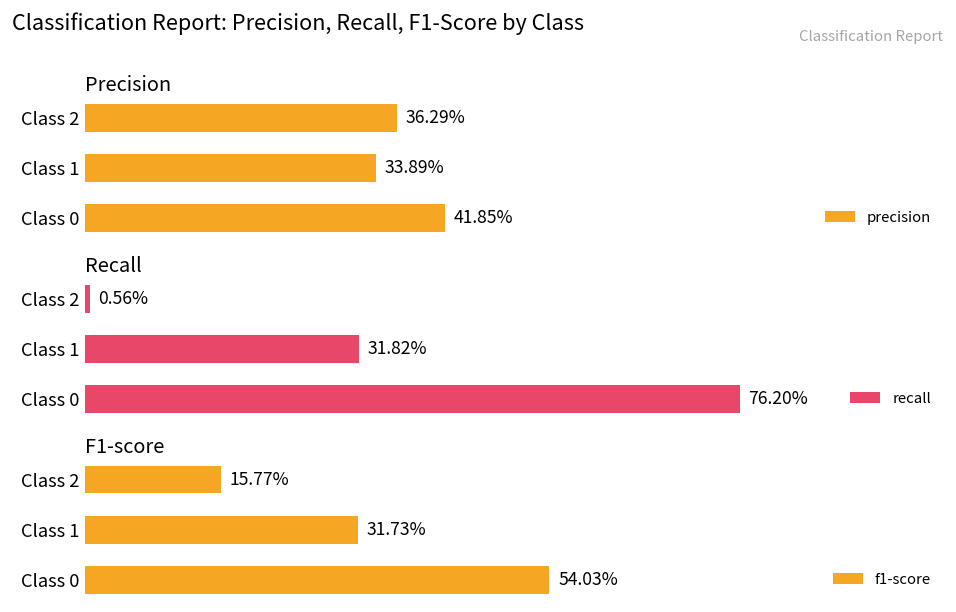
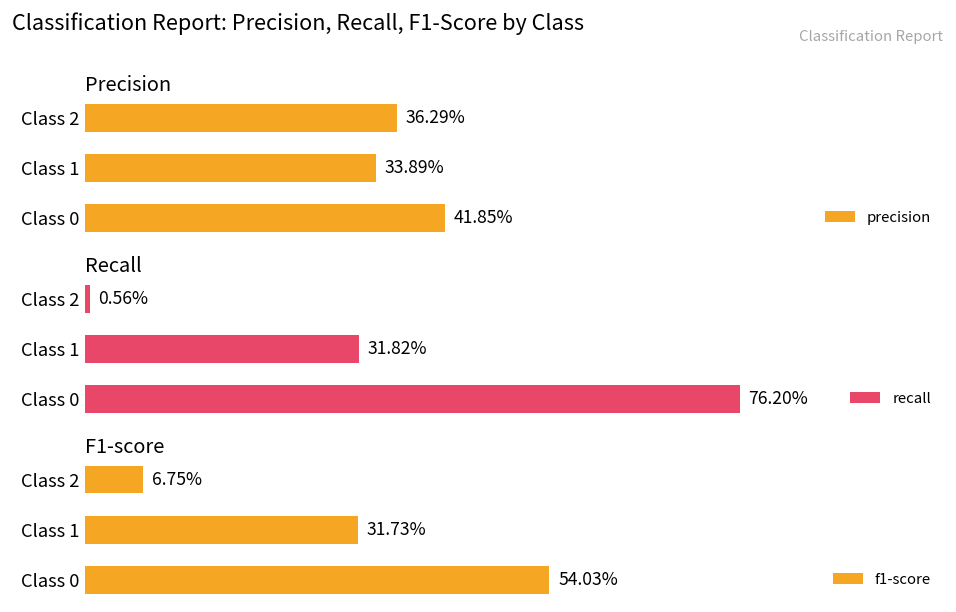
  {
    "Precision": {
      "Class 2": "36.29%",
      "Class 1": "33.89%",
      "Class 0": "41.85%"
    },
    "Recall": {
      "Class 2": "0.56%",
      "Class 1": "31.82%",
      "Class 0": "76.20%"
    },
    "F1-score": {
-     "Class 2": "15.77%",
+     "Class 2": "6.75%",
      "Class 1": "31.73%",
      "Class 0": "54.03%"
    }
  }
